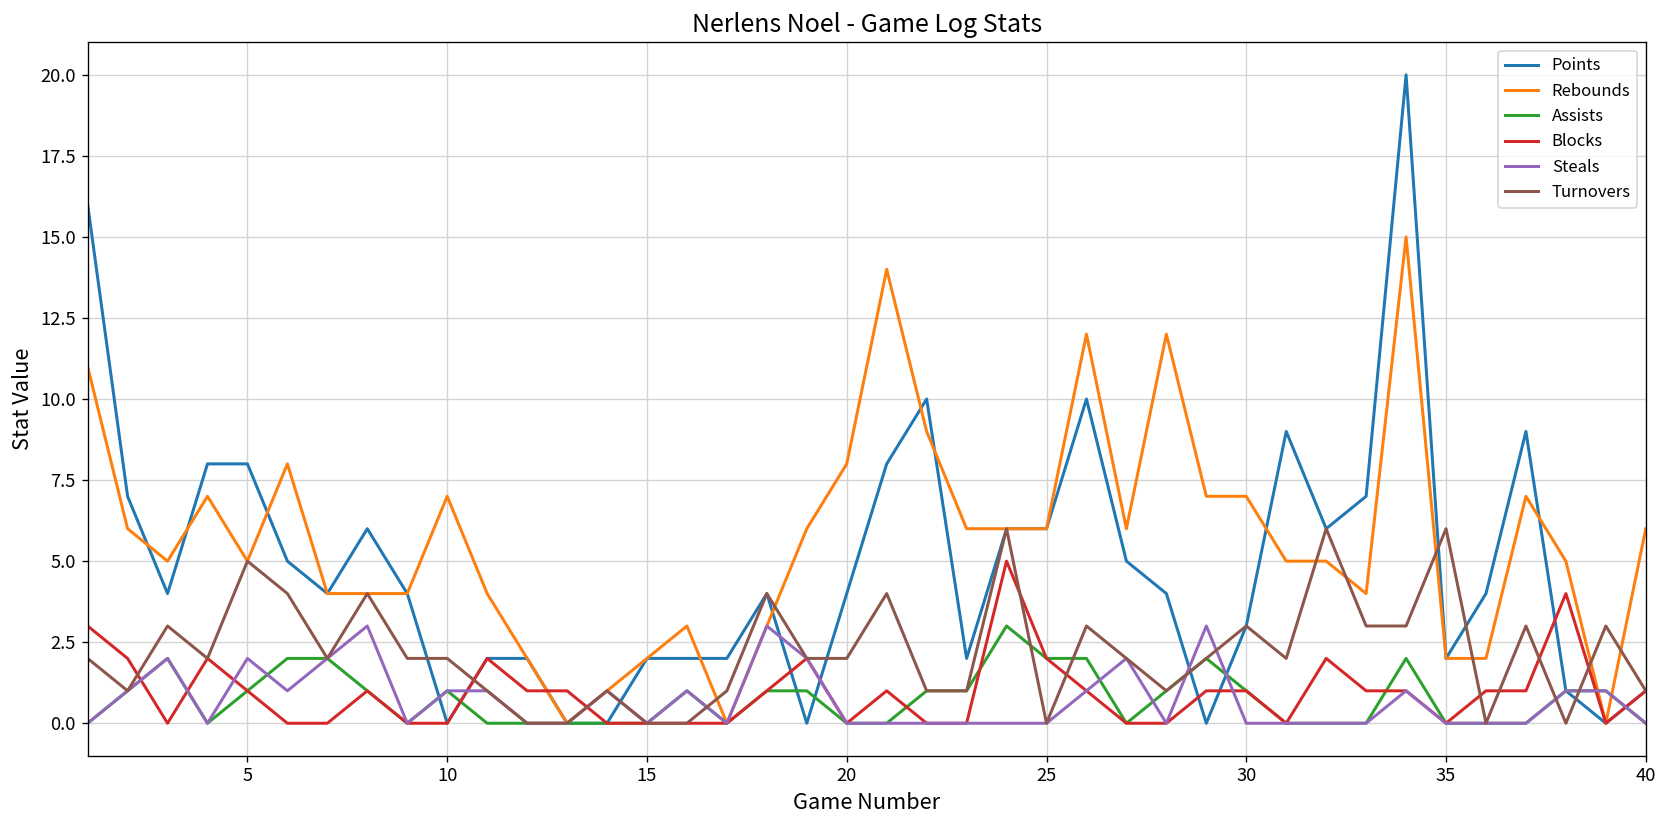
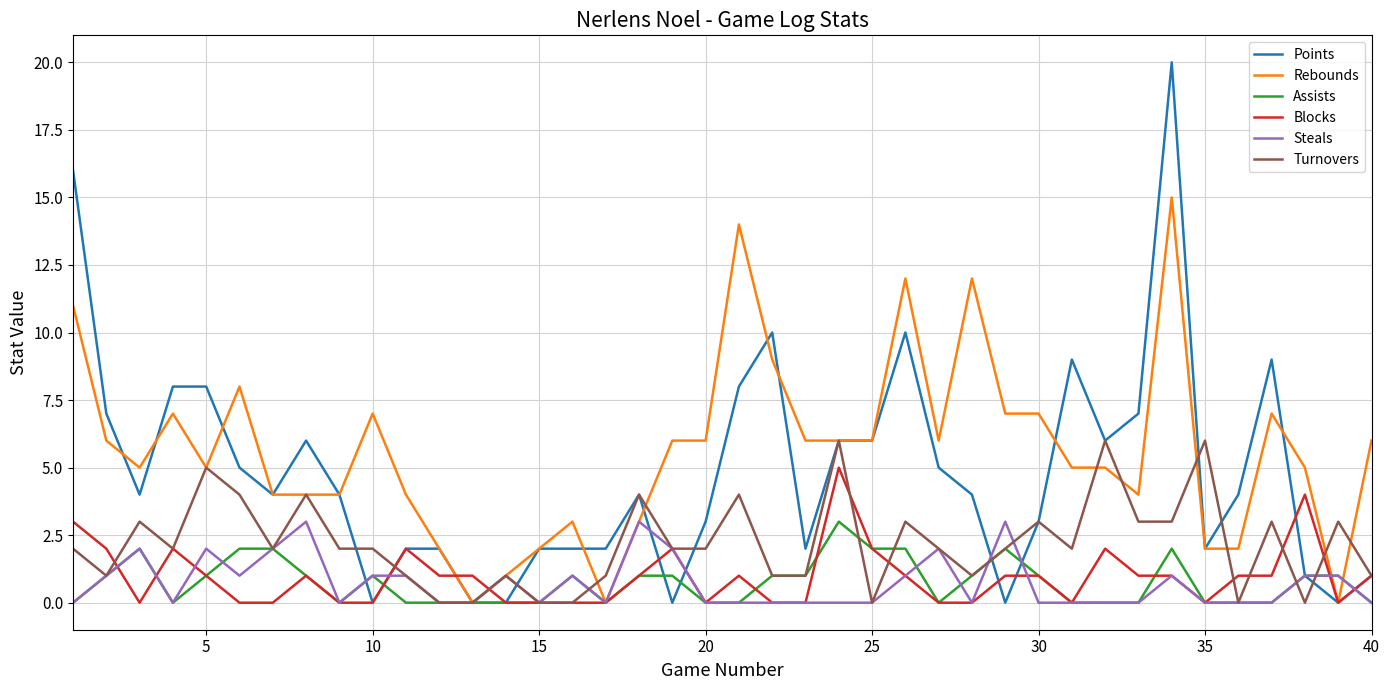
  {
    "Points": {
      "5": 8,
-     "20": 4
+     "20": 3
    },
    "Rebounds": {
      "10": 7,
-     "20": 8,
+     "20": 6,
      "30": 7,
      "40": 6
    },
    "Steals": {
      "5": 2,
      "30": 0
    },
    "Turnovers": {
      "10": 2,
      "20": 2,
      "35": 6
    }
  }
